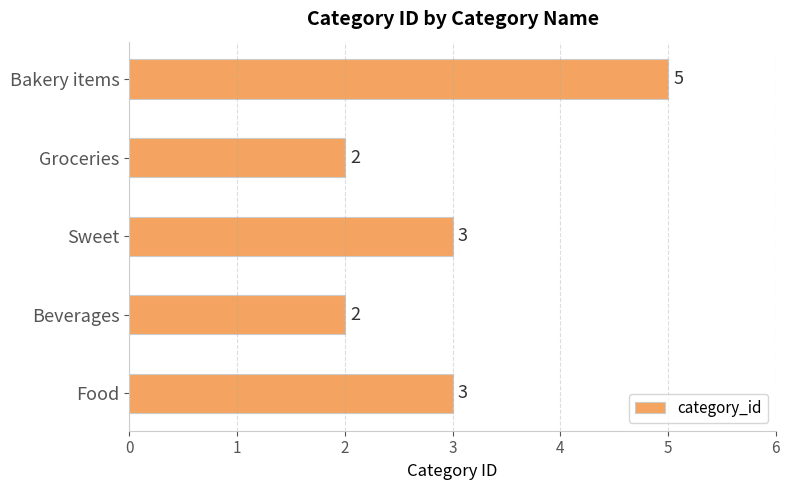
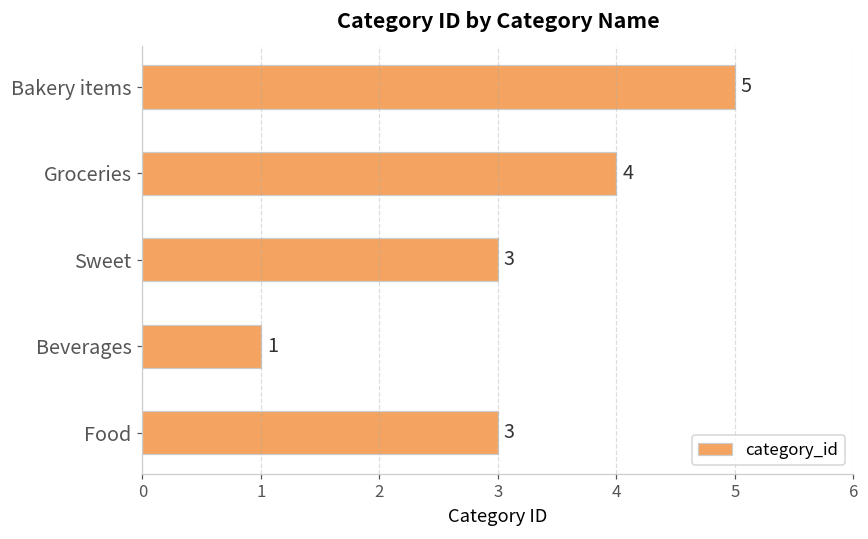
  {
    "Bakery items": 5,
-   "Groceries": 2,
+   "Groceries": 4,
    "Sweet": 3,
-   "Beverages": 2,
+   "Beverages": 1,
    "Food": 3
  }
